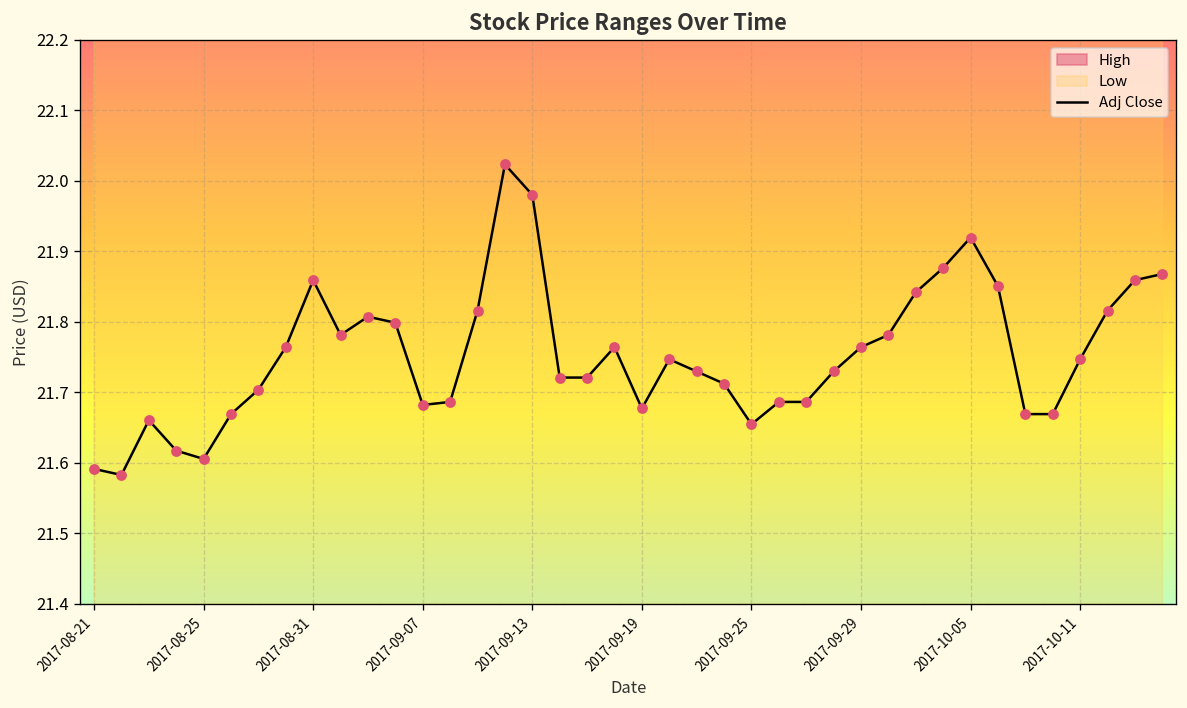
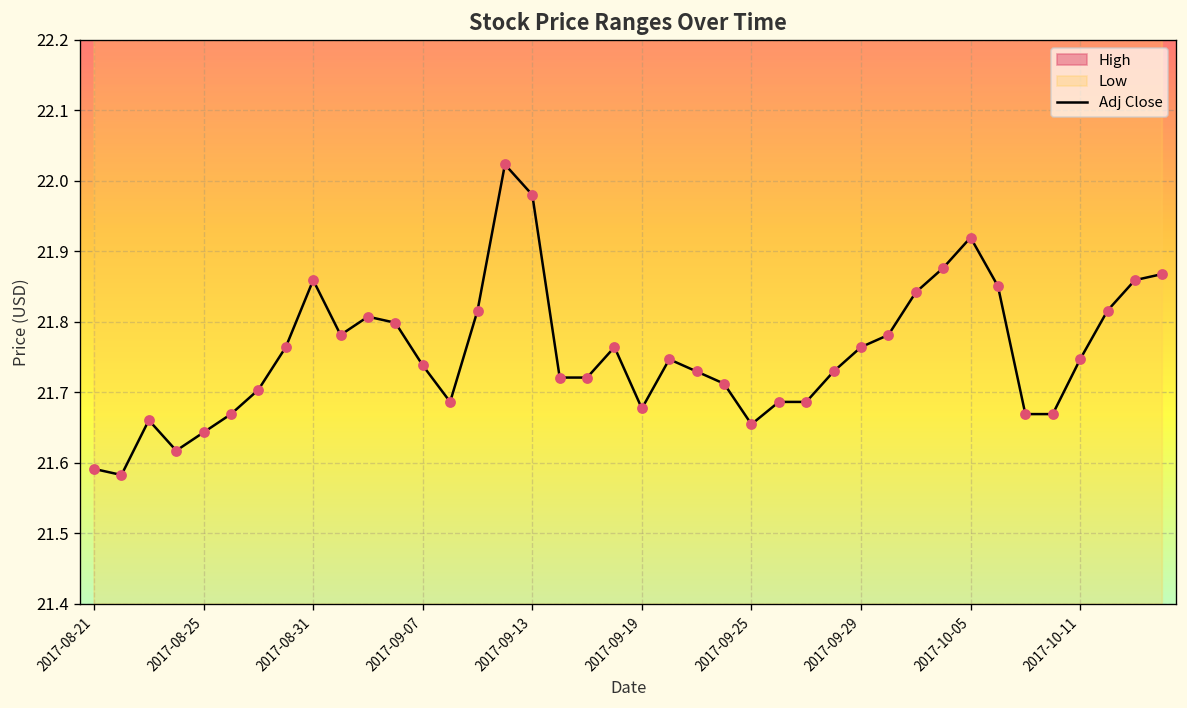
  {
    "Adj Close": {
      "2017-08-21": 21.59,
-     "2017-08-25": 21.61,
+     "2017-08-25": 21.64,
      "2017-08-31": 21.86,
-     "2017-09-07": 21.68,
+     "2017-09-07": 21.74,
      "2017-09-13": 21.98,
      "2017-09-19": 21.68,
      "2017-09-25": 21.65,
      "2017-09-29": 21.76,
      "2017-10-05": 21.92,
      "2017-10-11": 21.75
    }
  }
